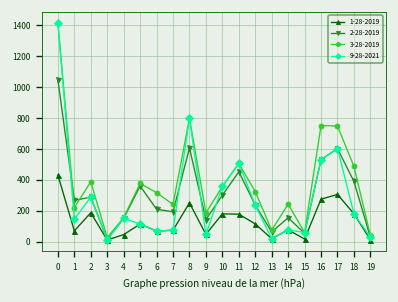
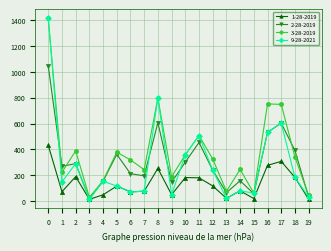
  {
    "1-28-2019": {
      "0": 430,
      "1": 70,
      "2": 190,
      "4": 50,
      "8": 250,
      "10": 180,
      "11": 180,
      "12": 120,
      "15": 20,
      "16": 280,
      "17": 310
    },
    "2-28-2019": {
      "0": 1050,
      "1": 270,
      "6": 210,
      "7": 190,
      "8": 610,
      "9": 140,
      "10": 300,
      "11": 450,
      "14": 160,
      "18": 390
    },
    "3-28-2019": {
      "1": 220,
      "2": 390,
      "6": 320,
      "7": 240,
      "9": 190,
      "12": 330,
      "14": 240,
      "16": 750,
      "17": 750,
-     "18": 490
+     "18": 340
    },
    "9-28-2021": {
      "1": 150
    }
  }
